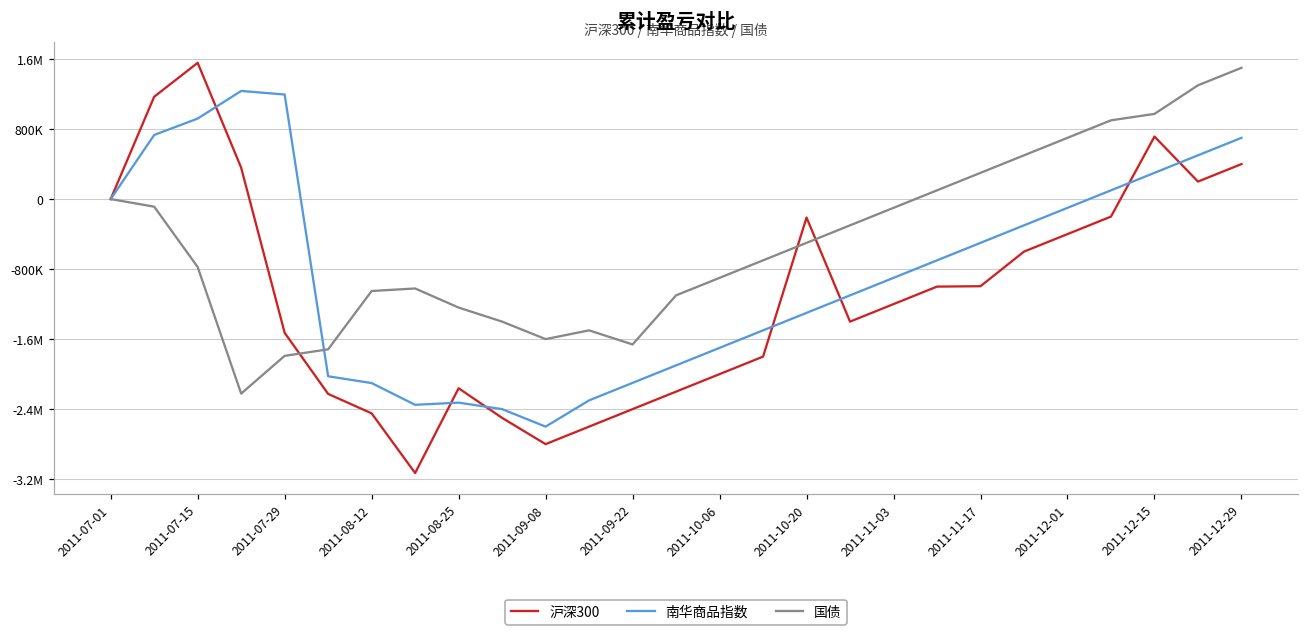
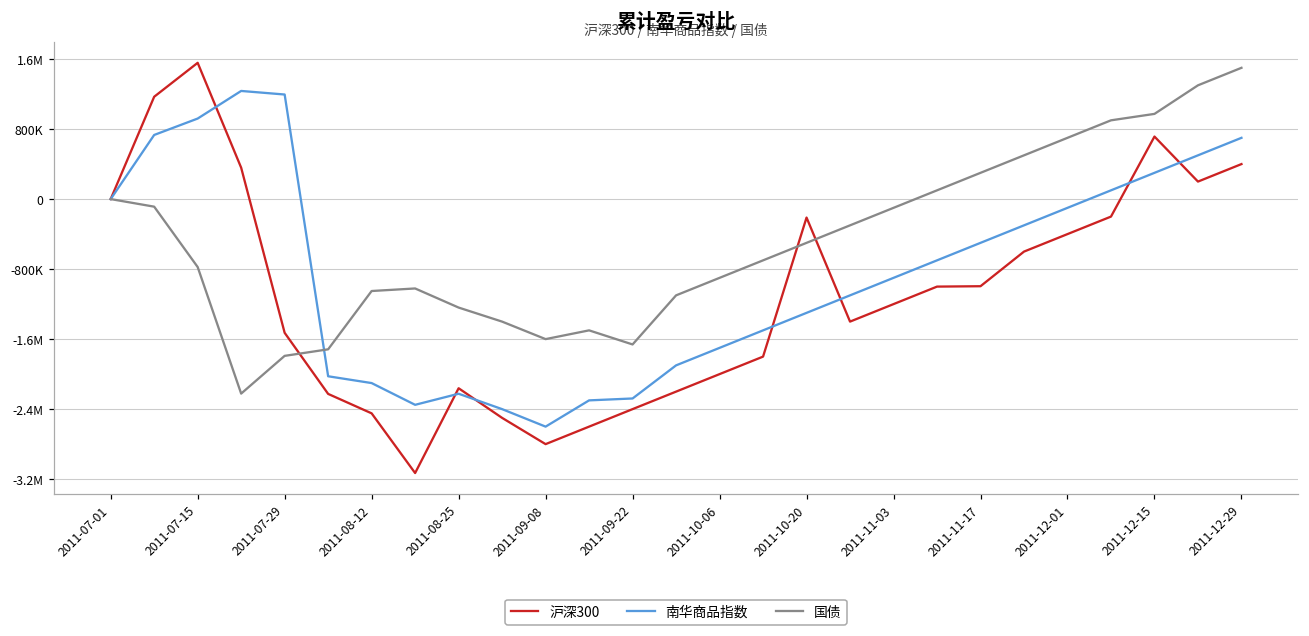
  {
    "沪深300": {
      "2011-07-15": 1600000,
      "2011-07-29": -1500000,
      "2011-08-12": -2400000,
      "2011-08-25": -2200000,
      "2011-09-08": -2800000,
      "2011-09-22": -2400000,
      "2011-10-06": -2000000,
      "2011-10-20": -200000,
      "2011-11-03": -1200000,
      "2011-11-17": -1000000,
      "2011-12-01": -400000,
      "2011-12-15": 700000,
      "2011-12-29": 400000
    },
    "南华商品指数": {
      "2011-07-15": 900000,
      "2011-07-29": 1200000,
      "2011-08-12": -2100000,
-     "2011-08-25": -2300000,
+     "2011-08-25": -2200000,
      "2011-09-08": -2600000,
-     "2011-09-22": -2100000,
+     "2011-09-22": -2300000,
      "2011-10-06": -1700000,
      "2011-10-20": -1300000,
      "2011-11-03": -900000,
      "2011-11-17": -500000,
      "2011-12-01": -100000,
      "2011-12-15": 300000,
      "2011-12-29": 700000
    },
    "国债": {
      "2011-07-15": -800000,
      "2011-07-29": -1800000,
      "2011-08-12": -1100000,
      "2011-08-25": -1200000,
      "2011-09-08": -1600000,
      "2011-09-22": -1700000,
      "2011-10-06": -900000,
      "2011-10-20": -500000,
      "2011-11-03": -100000,
      "2011-11-17": 300000,
      "2011-12-01": 700000,
      "2011-12-15": 1000000,
      "2011-12-29": 1500000
    }
  }
